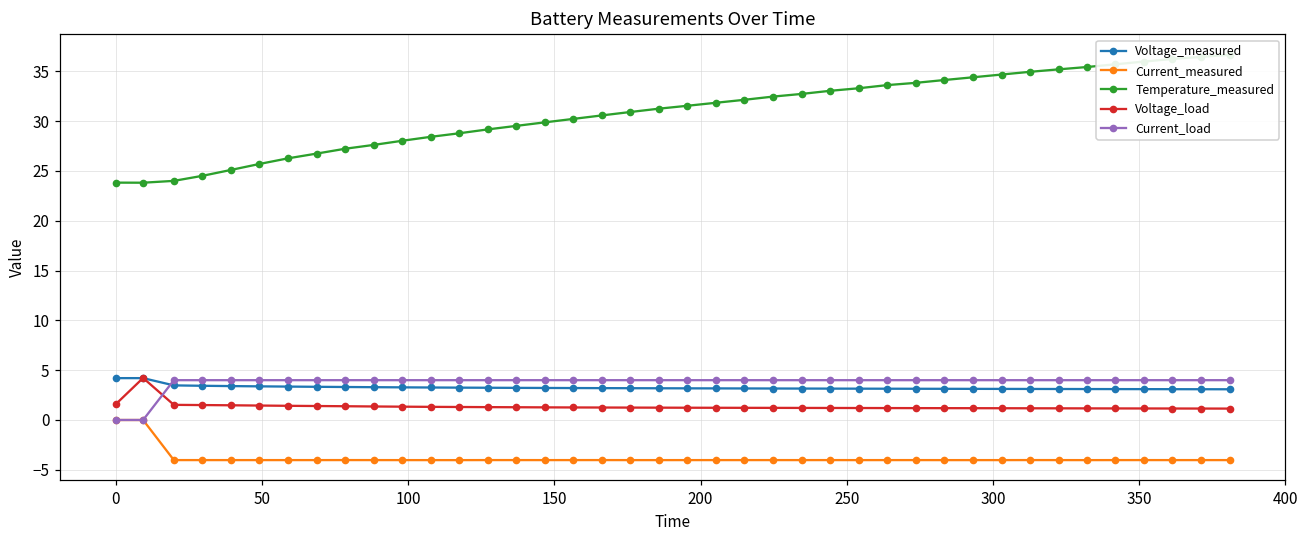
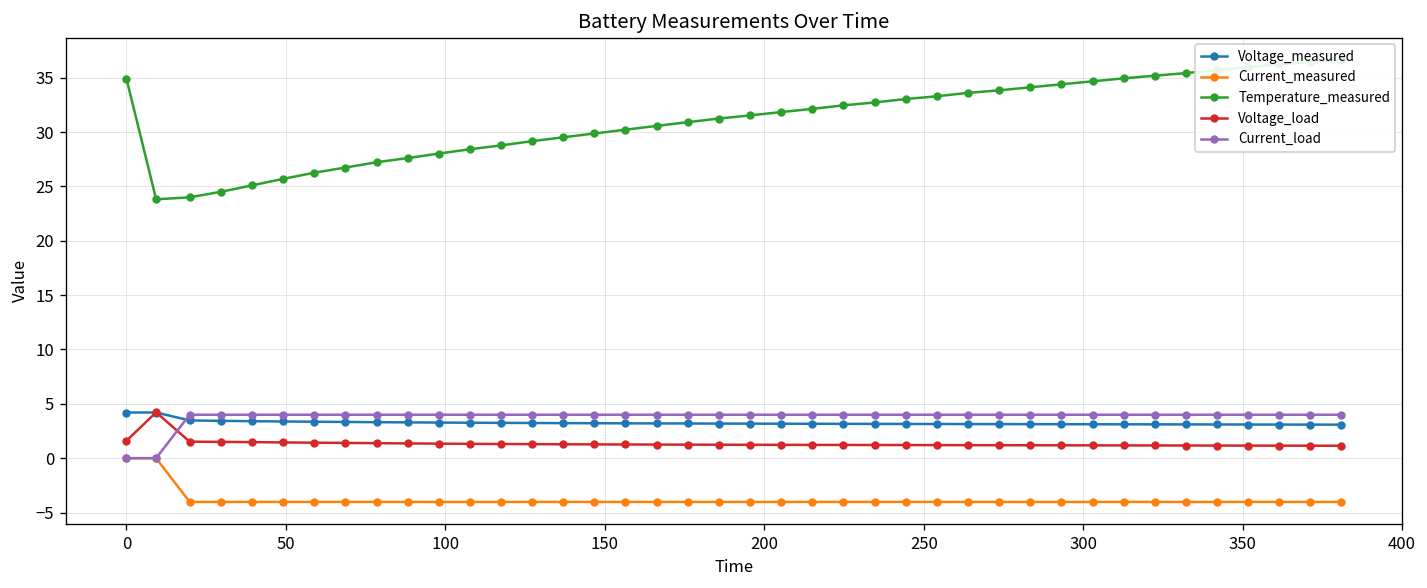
  {
    "Voltage_measured": {
      "0": 4
    },
    "Temperature_measured": {
-     "0": 24
+     "0": 35
    },
    "Voltage_load": {
      "0": 2
    }
  }
